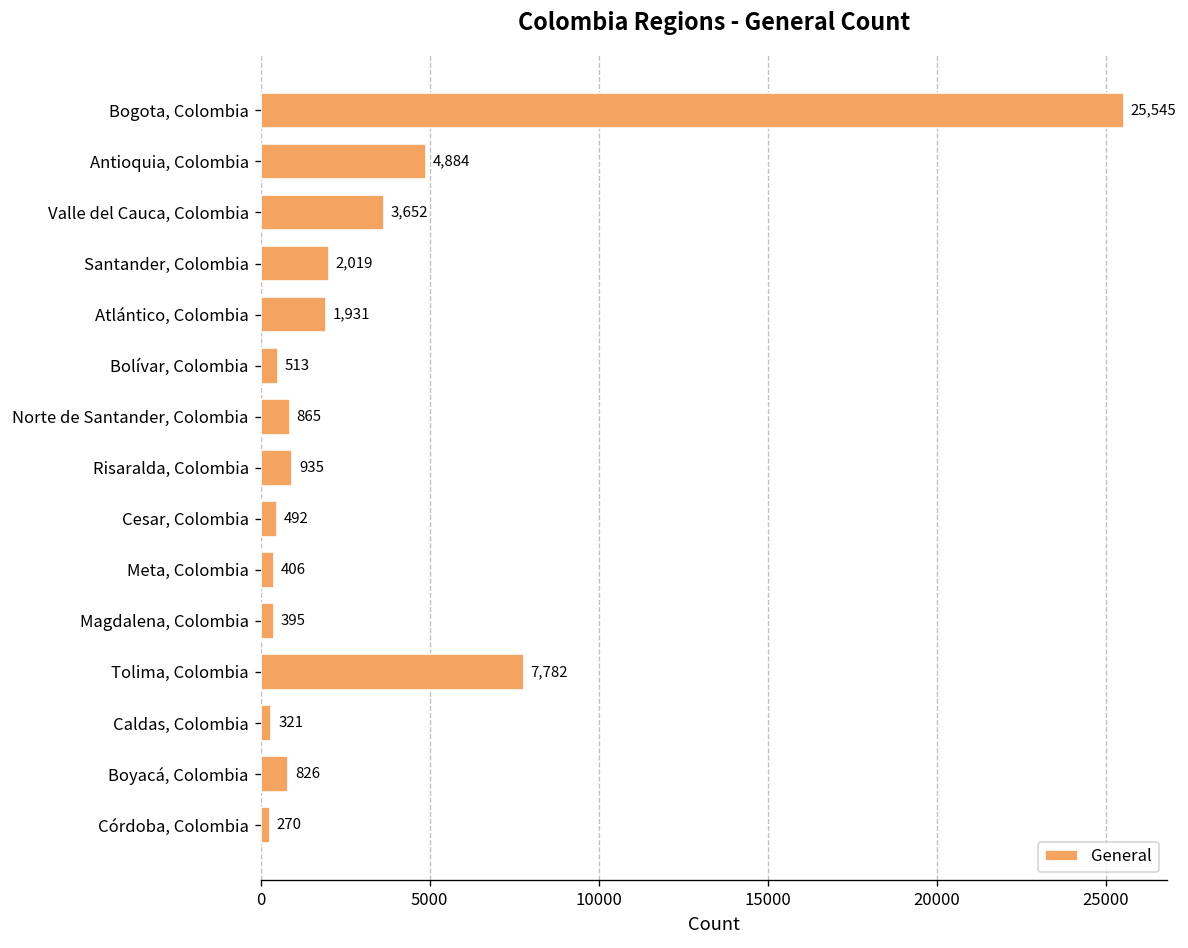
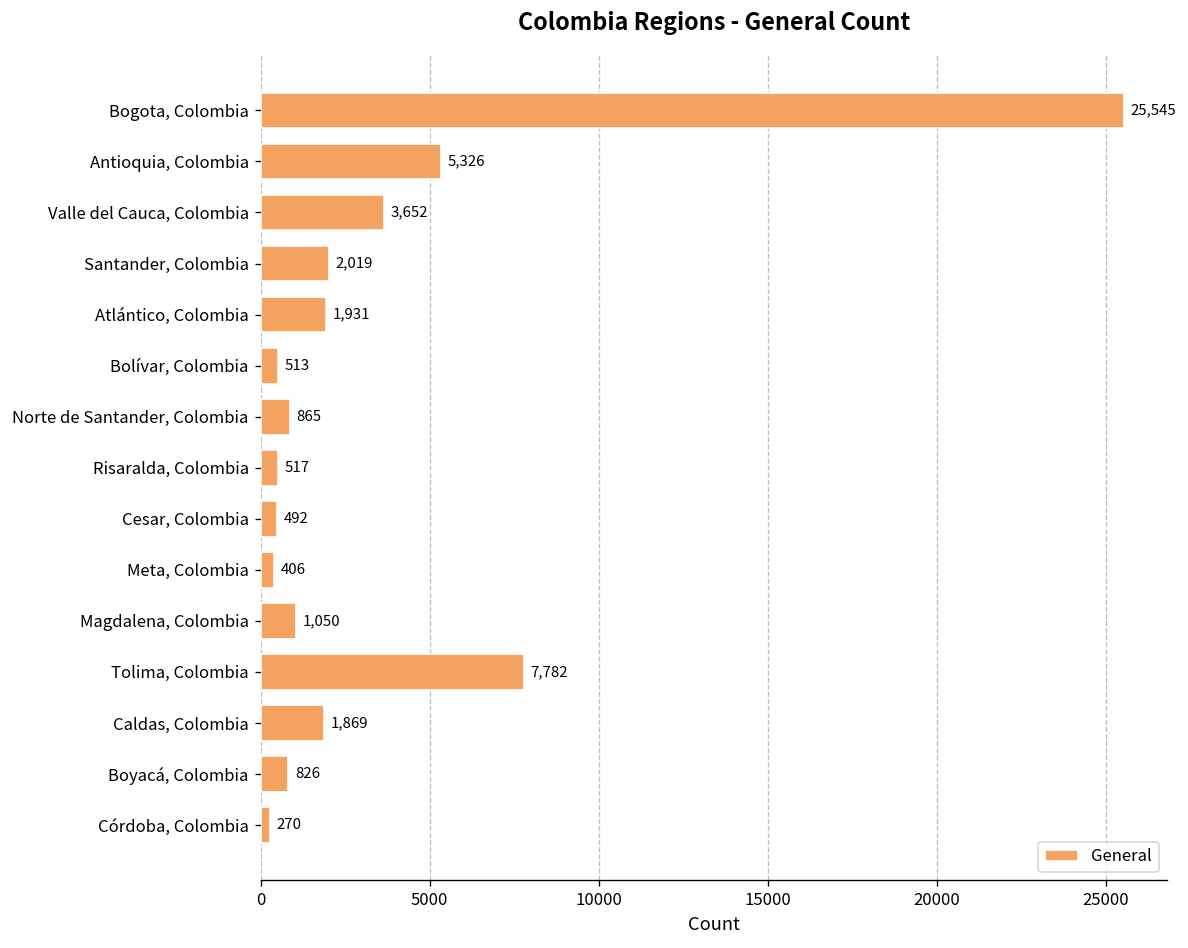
  {
    "Bogota, Colombia": "25,545",
-   "Antioquia, Colombia": "4,884",
+   "Antioquia, Colombia": "5,326",
    "Valle del Cauca, Colombia": "3,652",
    "Santander, Colombia": "2,019",
    "Atlántico, Colombia": "1,931",
    "Bolívar, Colombia": "513",
    "Norte de Santander, Colombia": "865",
-   "Risaralda, Colombia": "935",
+   "Risaralda, Colombia": "517",
    "Cesar, Colombia": "492",
    "Meta, Colombia": "406",
-   "Magdalena, Colombia": "395",
+   "Magdalena, Colombia": "1,050",
    "Tolima, Colombia": "7,782",
-   "Caldas, Colombia": "321",
+   "Caldas, Colombia": "1,869",
    "Boyacá, Colombia": "826",
    "Córdoba, Colombia": "270"
  }
